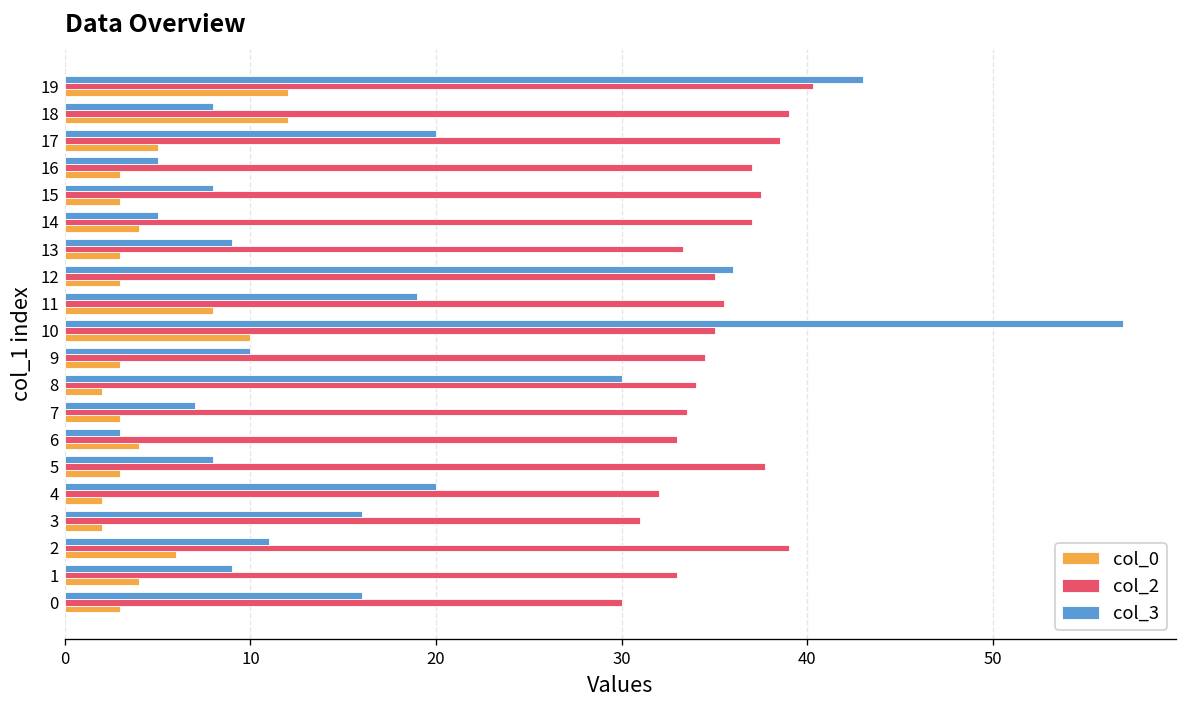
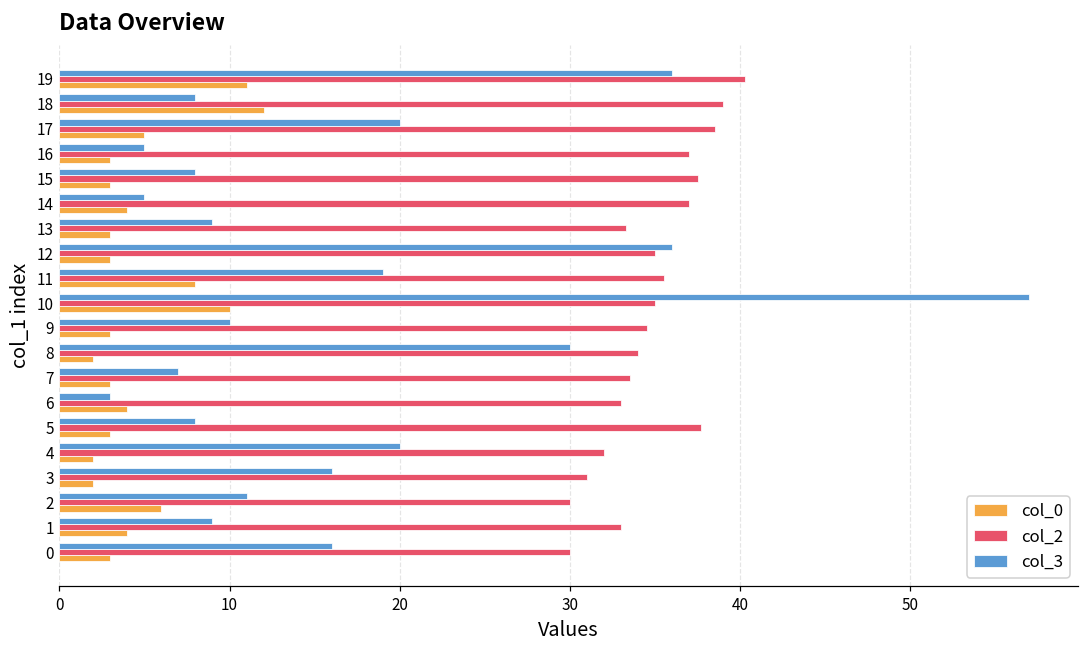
  {
    "col_0": {
-     "19": 12,
+     "19": 11,
      "18": 12,
      "17": 5,
      "16": 3,
      "15": 3,
      "14": 4,
      "13": 3,
      "12": 3,
      "11": 8,
      "10": 10,
      "9": 3,
      "8": 2,
      "7": 3,
      "6": 4,
      "5": 3,
      "4": 2,
      "3": 2,
      "2": 6,
      "1": 4,
      "0": 3
    },
    "col_2": {
      "19": 40.3,
      "18": 39,
      "17": 38.5,
      "16": 37,
      "15": 37.5,
      "14": 37,
      "13": 33.3,
      "12": 35,
      "11": 35.5,
      "10": 35,
      "9": 34.5,
      "8": 34,
      "7": 33.5,
      "6": 33,
      "5": 37.7,
      "4": 32,
      "3": 31,
-     "2": 39,
+     "2": 30,
      "1": 33,
      "0": 30
    },
    "col_3": {
-     "19": 43,
+     "19": 36,
      "18": 8,
      "17": 20,
      "16": 5,
      "15": 8,
      "14": 5,
      "13": 9,
      "12": 36,
      "11": 19,
      "10": 57,
      "9": 10,
      "8": 30,
      "7": 7,
      "6": 3,
      "5": 8,
      "4": 20,
      "3": 16,
      "2": 11,
      "1": 9,
      "0": 16
    }
  }
